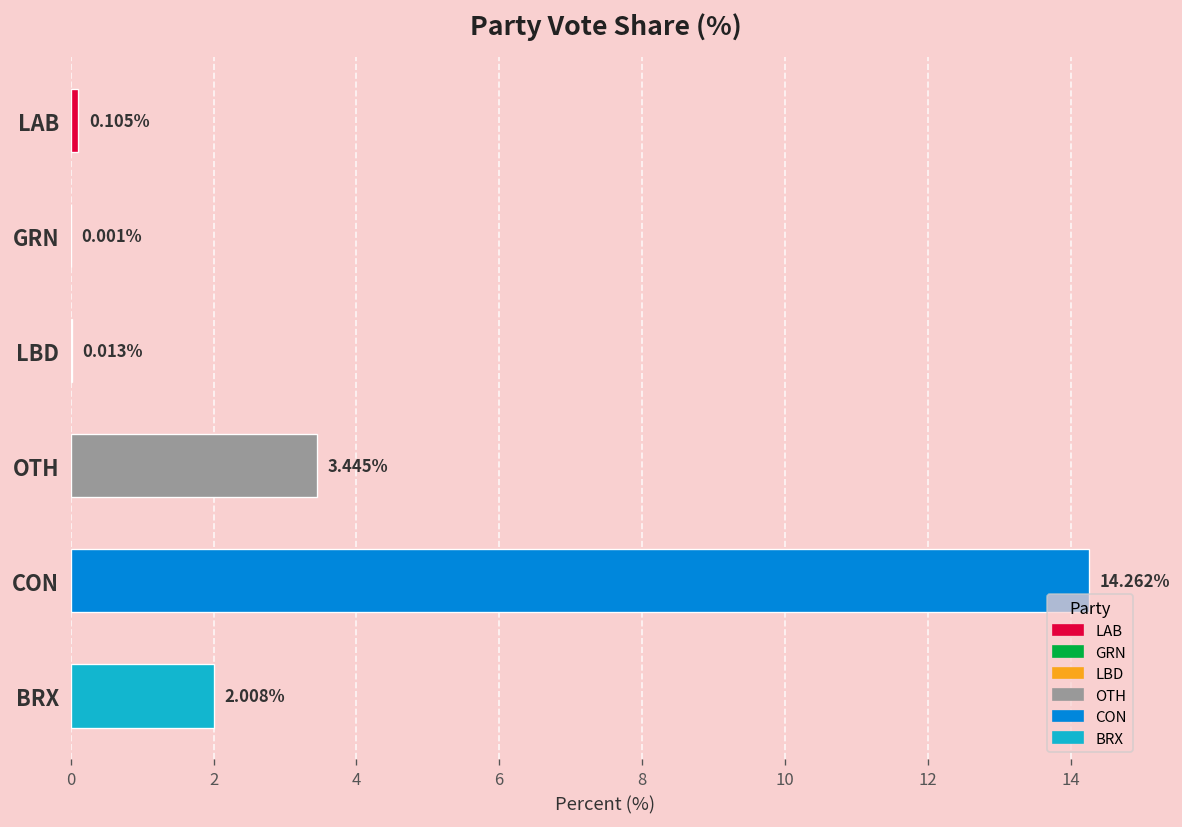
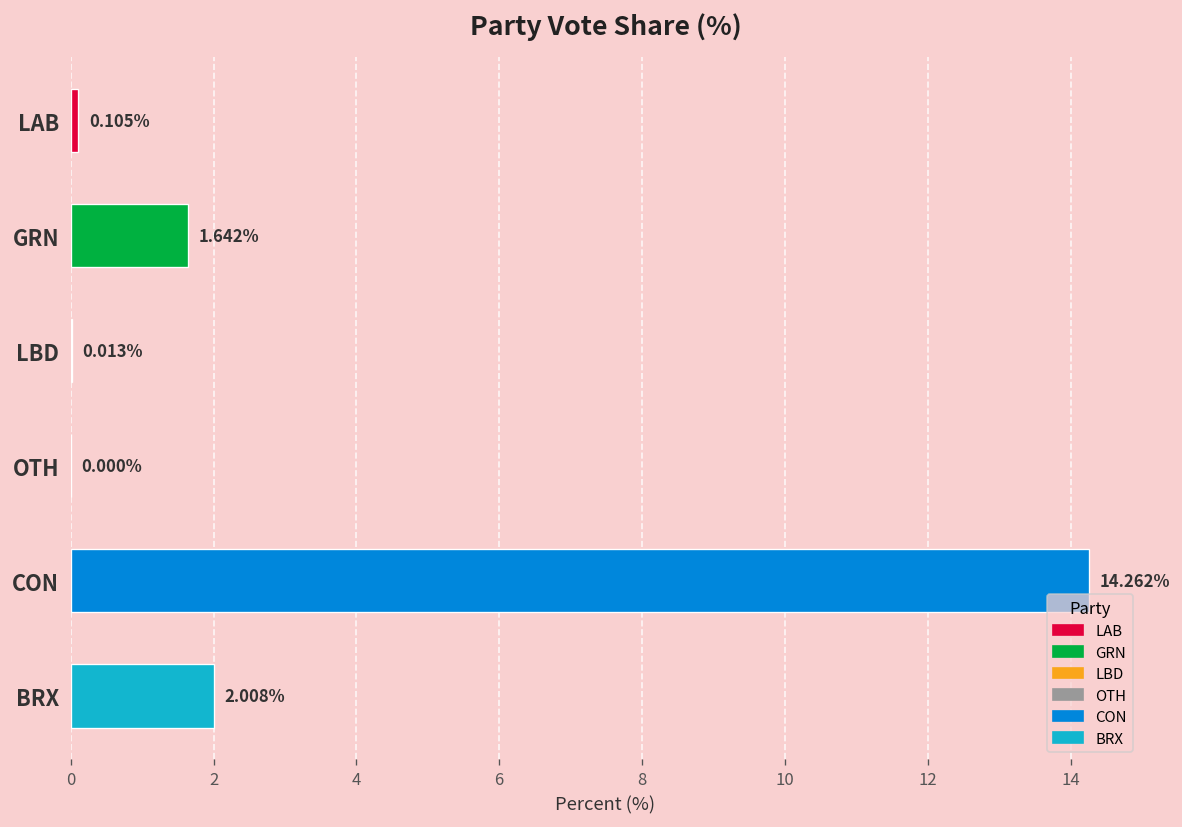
  {
    "LAB": "0.105%",
-   "GRN": "0.001%",
+   "GRN": "1.642%",
    "LBD": "0.013%",
-   "OTH": "3.445%",
+   "OTH": "0.000%",
    "BRX": "2.008%"
  }
